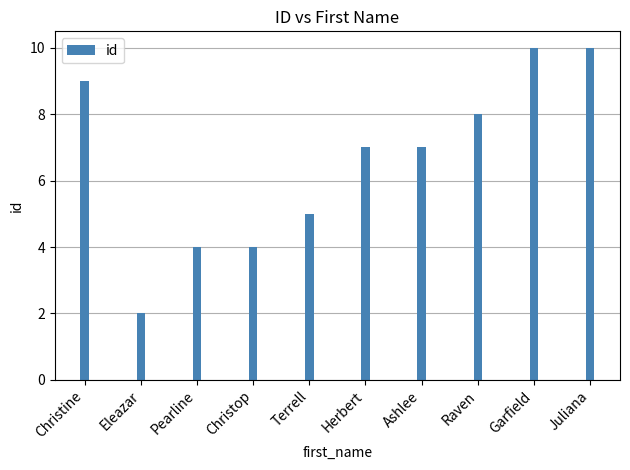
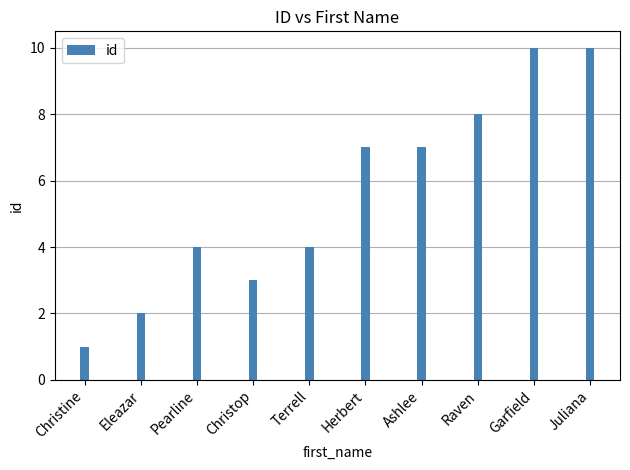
  {
-   "Christine": 9,
+   "Christine": 1,
    "Eleazar": 2,
    "Pearline": 4,
-   "Christop": 4,
-   "Terrell": 5,
+   "Christop": 3,
+   "Terrell": 4,
    "Herbert": 7,
    "Ashlee": 7,
    "Raven": 8,
    "Garfield": 10,
    "Juliana": 10
  }
